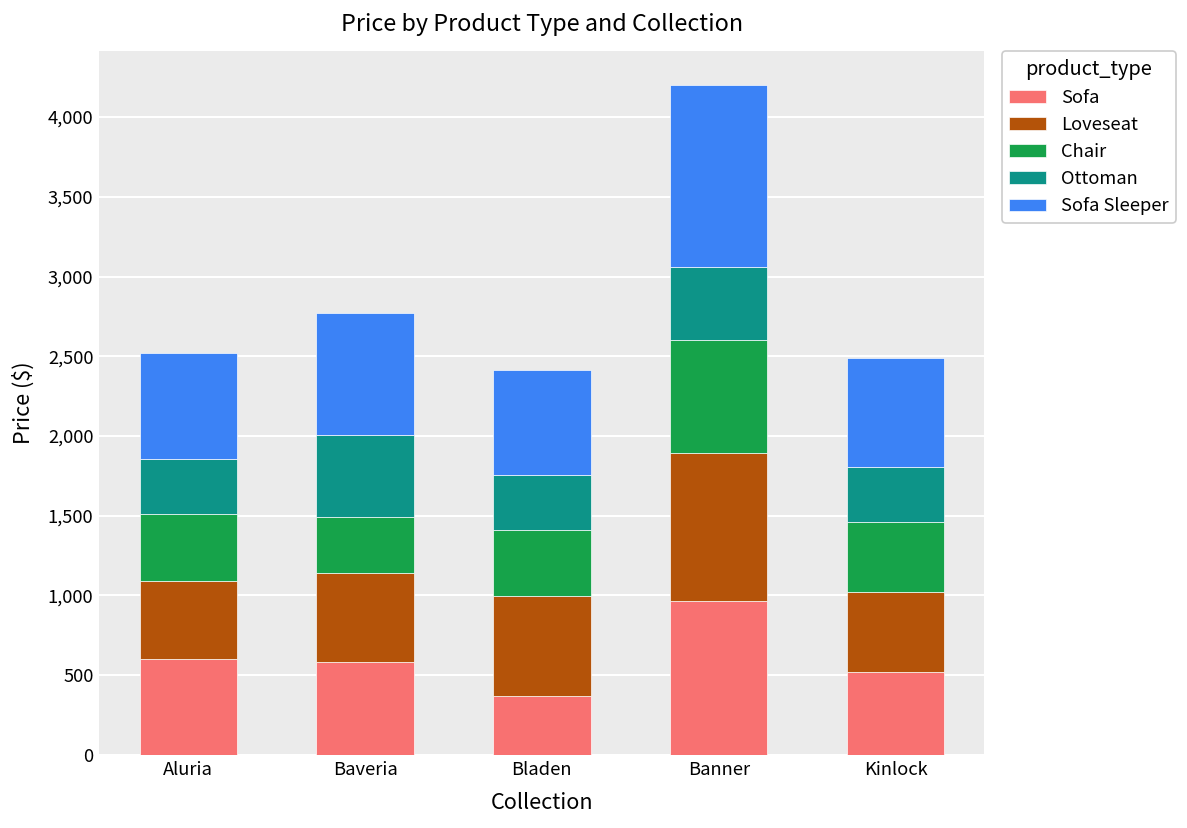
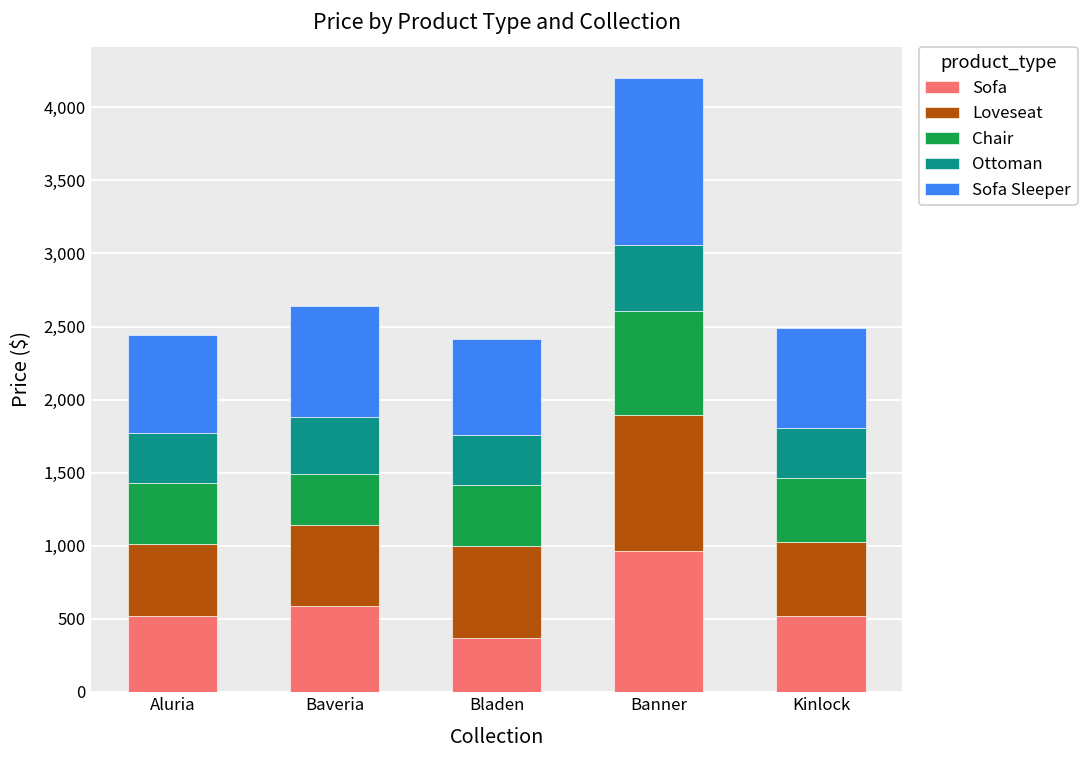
  {
    "Sofa": {
-     "Aluria": "600",
+     "Aluria": "520",
      "Baveria": "590",
      "Bladen": "370",
      "Banner": "970",
      "Kinlock": "520"
    },
    "Loveseat": {
      "Aluria": "500",
      "Baveria": "560",
      "Bladen": "630",
      "Banner": "930",
      "Kinlock": "510"
    },
    "Chair": {
      "Aluria": "420",
      "Baveria": "350",
      "Bladen": "420",
      "Banner": "710",
      "Kinlock": "440"
    },
    "Ottoman": {
      "Aluria": "350",
-     "Baveria": "510",
+     "Baveria": "390",
      "Bladen": "350",
      "Banner": "460",
      "Kinlock": "350"
    },
    "Sofa Sleeper": {
      "Aluria": "670",
      "Baveria": "770",
      "Bladen": "660",
      "Banner": "1,150",
      "Kinlock": "680"
    }
  }
